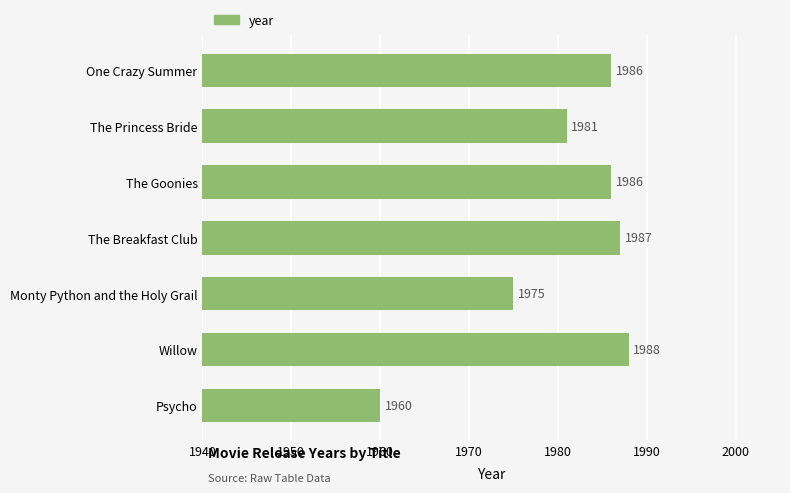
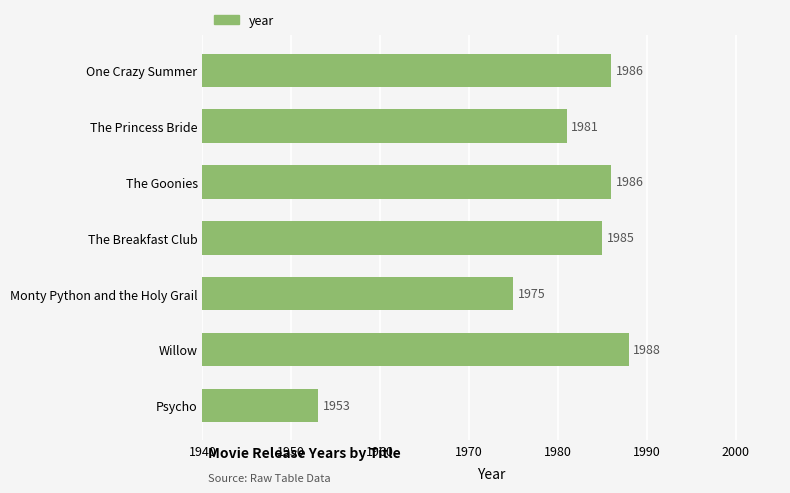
  {
    "One Crazy Summer": 1986,
    "The Princess Bride": 1981,
    "The Goonies": 1986,
-   "The Breakfast Club": 1987,
+   "The Breakfast Club": 1985,
    "Monty Python and the Holy Grail": 1975,
    "Willow": 1988,
-   "Psycho": 1960
+   "Psycho": 1953
  }
